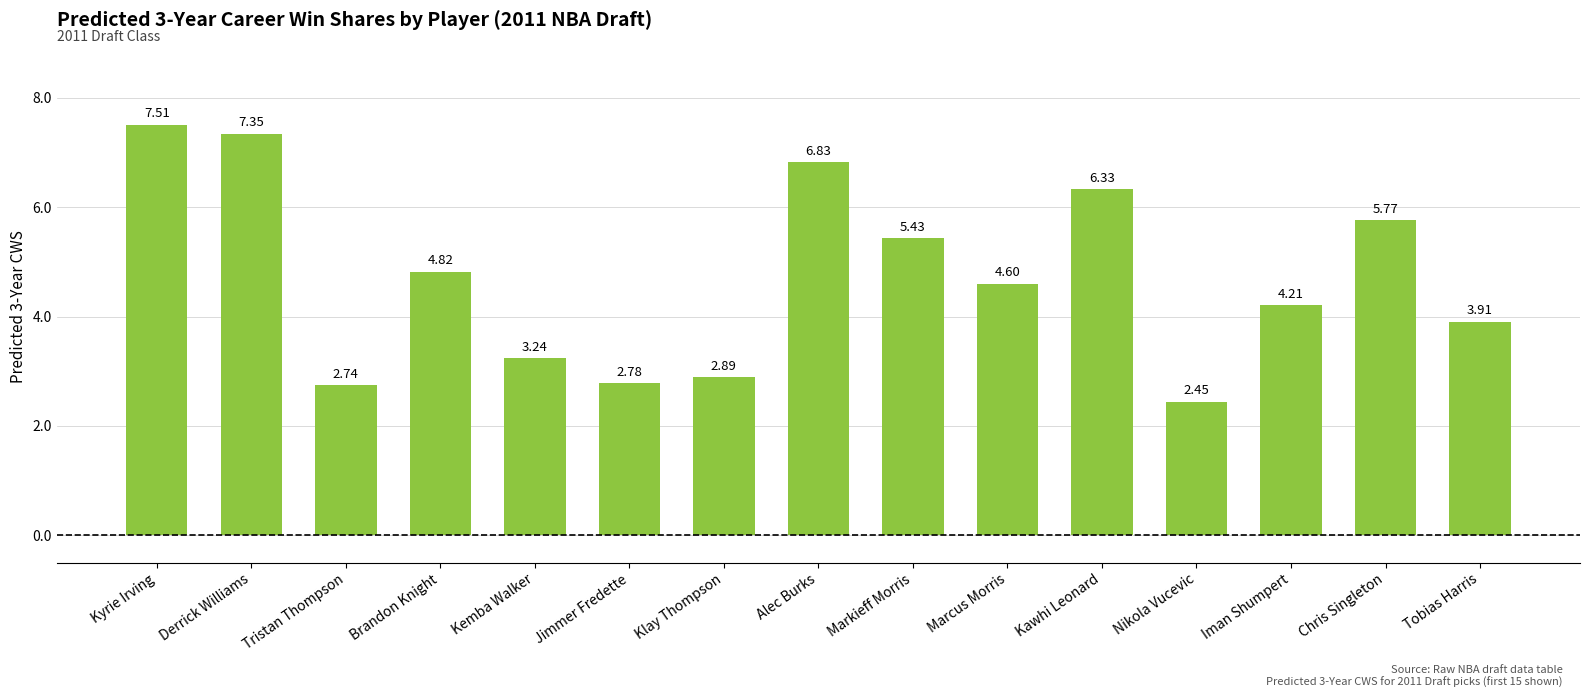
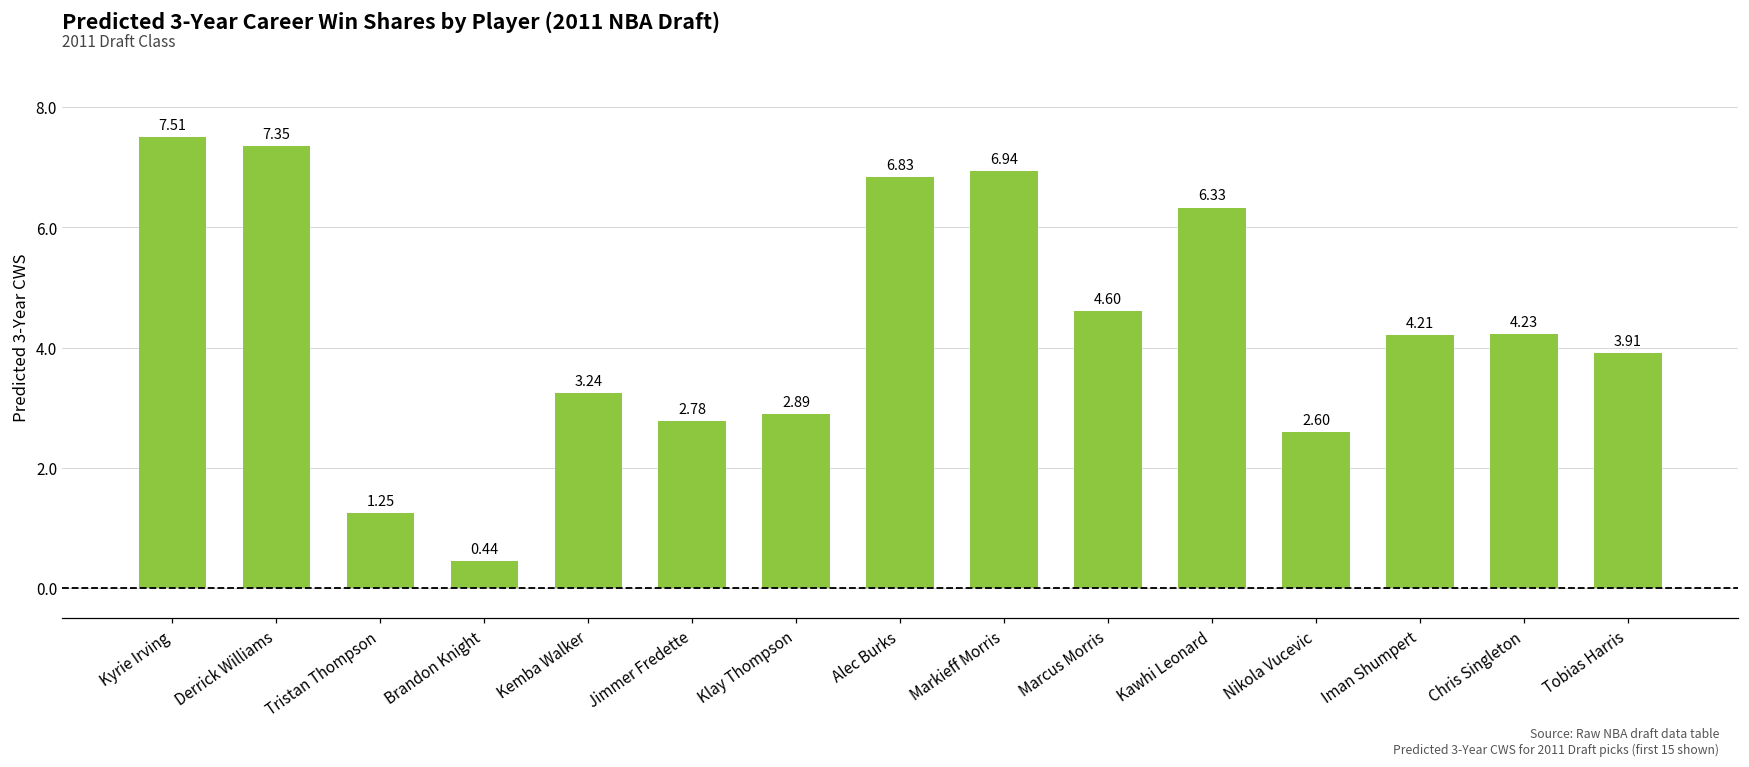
  {
    "Kyrie Irving": 7.51,
    "Derrick Williams": 7.35,
-   "Tristan Thompson": 2.74,
-   "Brandon Knight": 4.82,
+   "Tristan Thompson": 1.25,
+   "Brandon Knight": 0.44,
    "Kemba Walker": 3.24,
    "Jimmer Fredette": 2.78,
    "Klay Thompson": 2.89,
    "Alec Burks": 6.83,
-   "Markieff Morris": 5.43,
+   "Markieff Morris": 6.94,
    "Marcus Morris": 4.60,
    "Kawhi Leonard": 6.33,
-   "Nikola Vucevic": 2.45,
+   "Nikola Vucevic": 2.60,
    "Iman Shumpert": 4.21,
-   "Chris Singleton": 5.77,
+   "Chris Singleton": 4.23,
    "Tobias Harris": 3.91
  }
